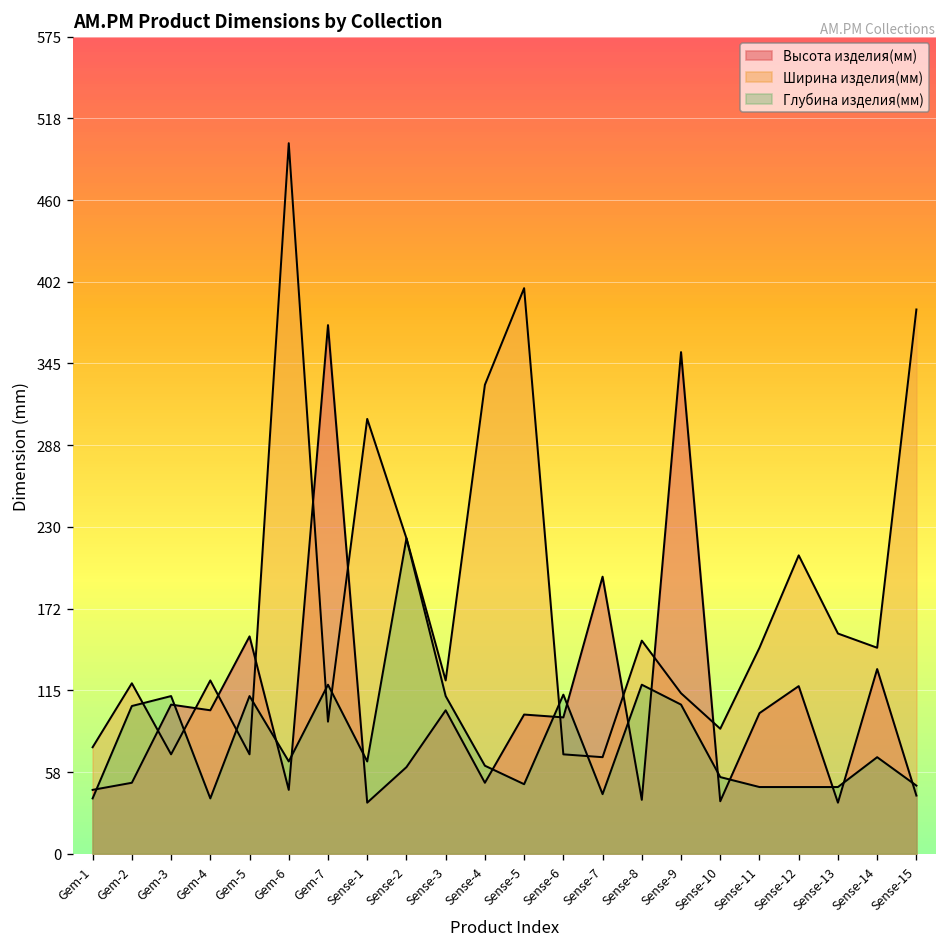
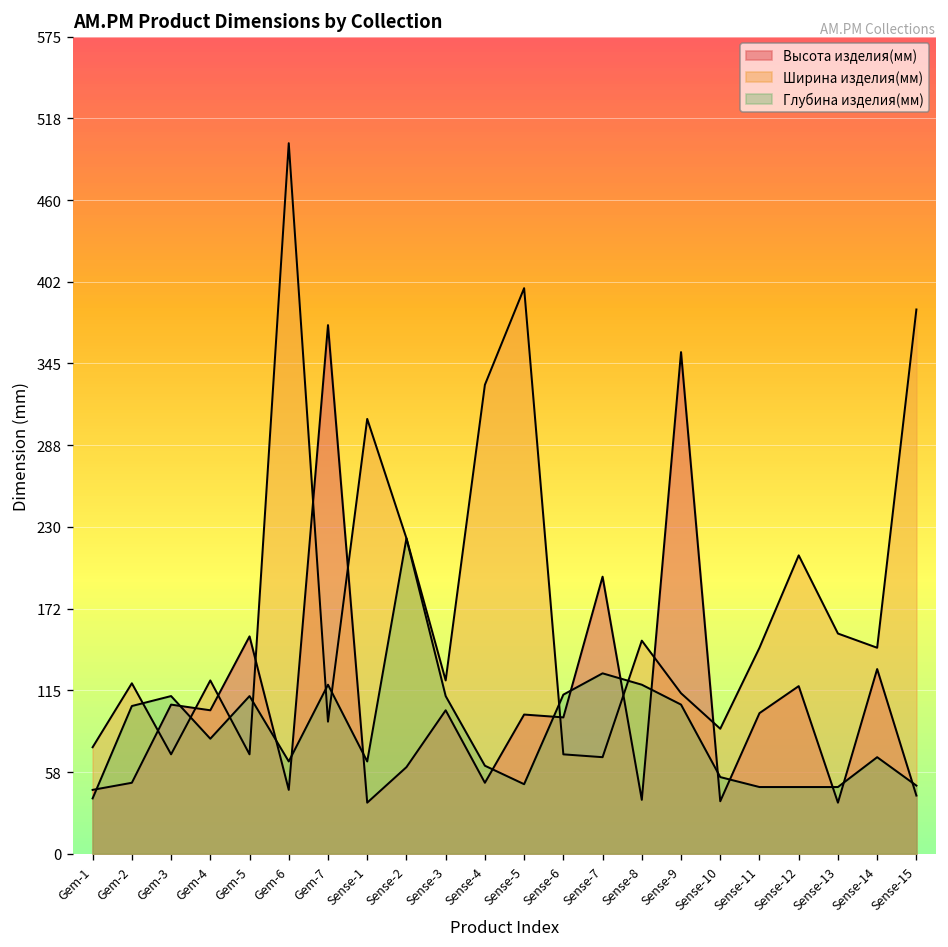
  {
    "Глубина изделия(мм)": {
      "Gem-1": 39,
      "Gem-2": 104,
      "Gem-3": 111,
-     "Gem-4": 39,
+     "Gem-4": 81,
      "Gem-5": 111,
      "Gem-6": 65,
      "Gem-7": 119,
      "Sense-1": 65,
      "Sense-3": 111,
      "Sense-4": 62,
      "Sense-5": 49,
      "Sense-6": 112,
-     "Sense-7": 42,
+     "Sense-7": 127,
      "Sense-8": 119,
      "Sense-9": 105,
      "Sense-10": 54,
      "Sense-11": 47,
      "Sense-12": 47,
      "Sense-13": 47,
      "Sense-14": 68,
      "Sense-15": 48
    }
  }
